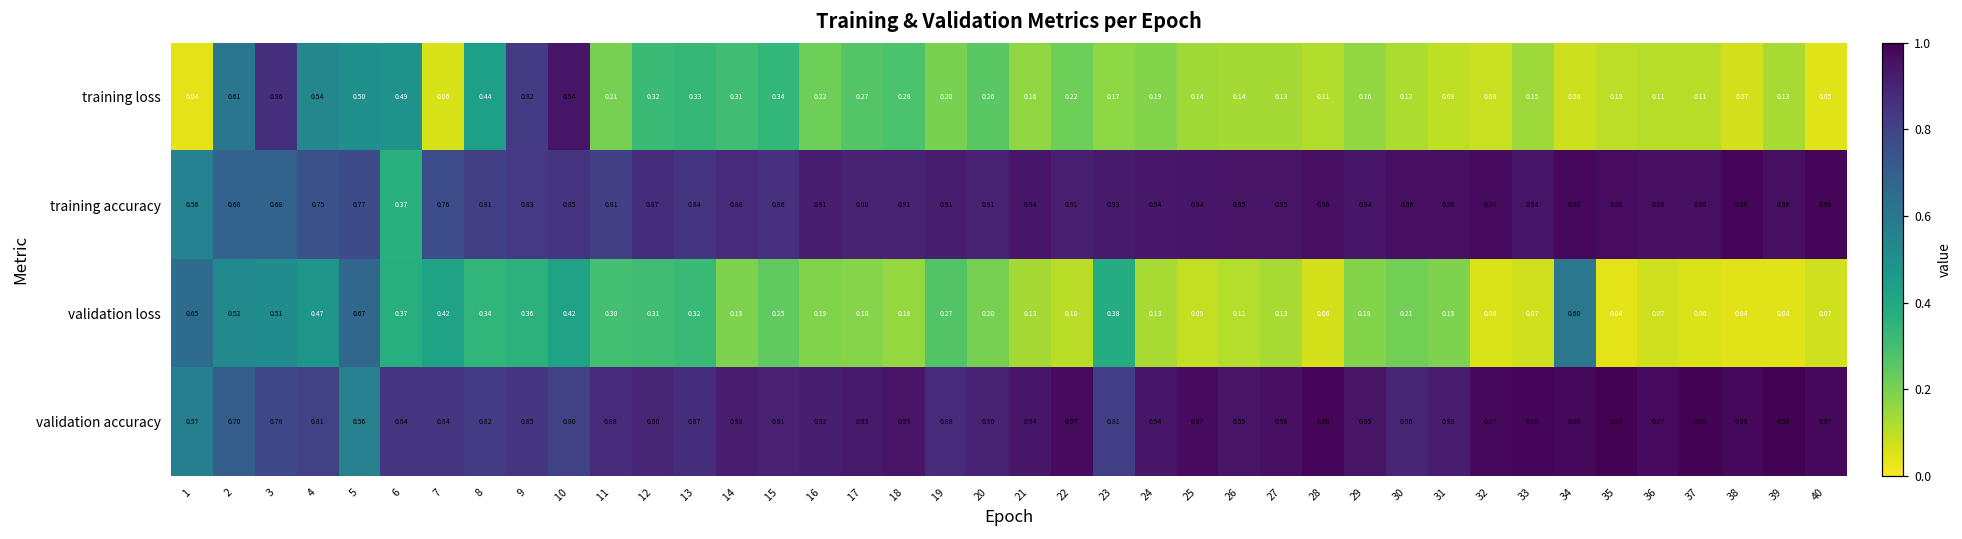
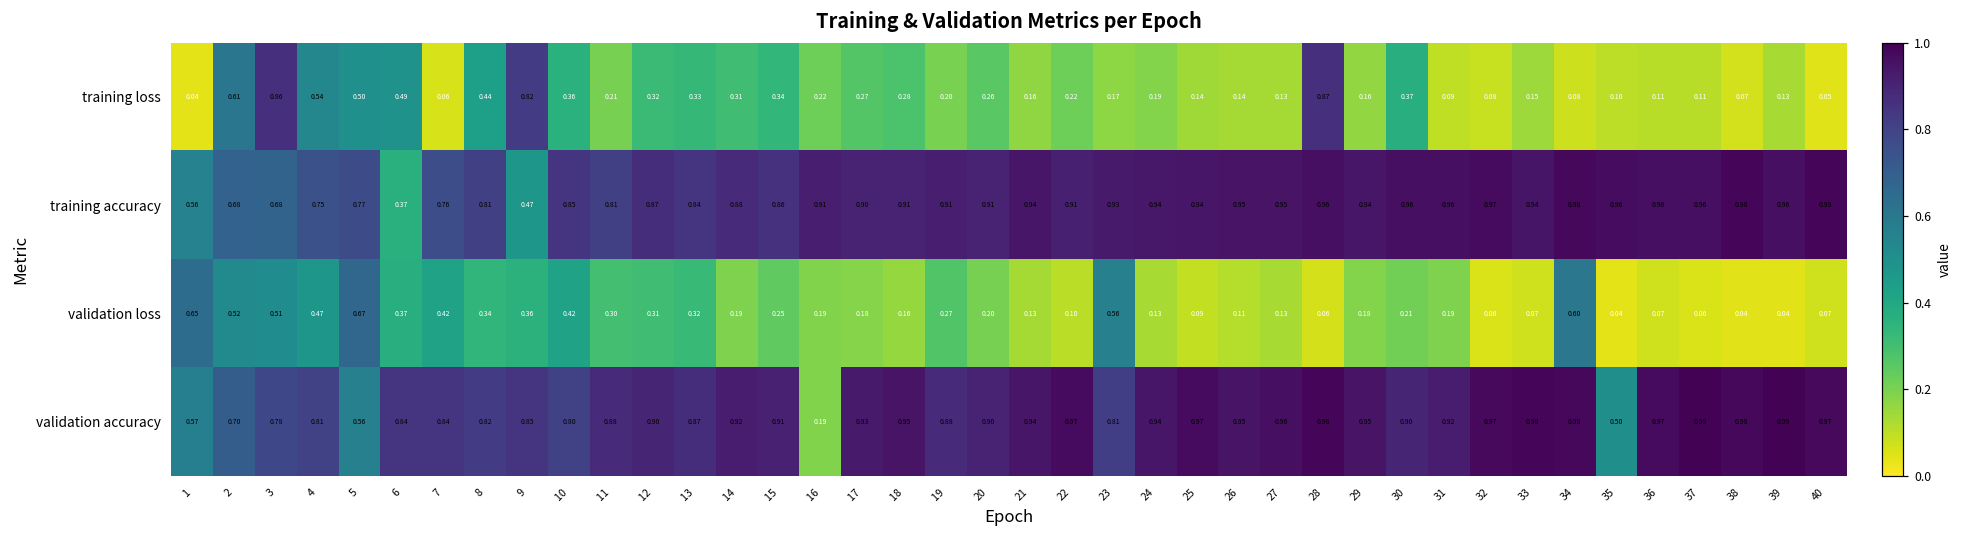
  {
    "training loss": {
      "1": 0.04,
      "2": 0.61,
      "3": 0.86,
      "4": 0.54,
      "5": 0.50,
      "6": 0.49,
      "7": 0.06,
      "8": 0.44,
      "9": 0.82,
-     "10": 0.94,
+     "10": 0.36,
      "11": 0.21,
      "12": 0.32,
      "13": 0.33,
      "14": 0.31,
      "15": 0.34,
      "16": 0.22,
      "17": 0.27,
      "18": 0.28,
      "19": 0.20,
      "20": 0.26,
      "21": 0.16,
      "22": 0.22,
      "23": 0.17,
      "24": 0.19,
      "25": 0.14,
      "26": 0.14,
      "27": 0.13,
-     "28": 0.11,
+     "28": 0.87,
      "29": 0.16,
-     "30": 0.12,
+     "30": 0.37,
      "31": 0.09,
      "32": 0.08,
      "33": 0.15,
      "34": 0.08,
      "35": 0.10,
      "36": 0.11,
      "37": 0.11,
      "38": 0.07,
      "39": 0.13,
      "40": 0.05
    },
    "training accuracy": {
      "1": 0.56,
      "2": 0.68,
      "3": 0.68,
      "4": 0.75,
      "5": 0.77,
      "6": 0.37,
      "7": 0.76,
      "8": 0.81,
-     "9": 0.83,
+     "9": 0.47,
      "10": 0.85,
      "11": 0.81,
      "12": 0.87,
      "13": 0.84,
      "14": 0.88,
      "15": 0.86,
      "16": 0.91,
      "17": 0.90,
      "18": 0.91,
      "19": 0.91,
      "20": 0.91,
      "21": 0.94,
      "22": 0.91,
      "23": 0.93,
      "24": 0.94,
      "25": 0.94,
      "26": 0.95,
      "27": 0.95,
      "28": 0.96,
      "29": 0.94,
      "30": 0.96,
      "31": 0.96,
      "32": 0.97,
      "33": 0.94,
      "34": 0.98,
      "35": 0.96,
      "36": 0.96,
      "37": 0.96,
      "38": 0.98,
      "39": 0.96,
      "40": 0.99
    },
    "validation loss": {
      "1": 0.65,
      "2": 0.52,
      "3": 0.51,
      "4": 0.47,
      "5": 0.67,
      "6": 0.37,
      "7": 0.42,
      "8": 0.34,
      "9": 0.36,
      "10": 0.42,
      "11": 0.30,
      "12": 0.31,
      "13": 0.32,
      "14": 0.19,
      "15": 0.25,
      "16": 0.19,
      "17": 0.18,
      "18": 0.16,
      "19": 0.27,
      "20": 0.20,
      "21": 0.13,
      "22": 0.10,
-     "23": 0.38,
+     "23": 0.56,
      "24": 0.13,
      "25": 0.09,
      "26": 0.11,
      "27": 0.13,
      "28": 0.06,
      "29": 0.18,
      "30": 0.21,
      "31": 0.19,
      "32": 0.06,
      "33": 0.07,
      "34": 0.60,
      "35": 0.04,
      "36": 0.07,
      "37": 0.06,
      "38": 0.04,
      "39": 0.04,
      "40": 0.07
    },
    "validation accuracy": {
      "1": 0.57,
      "2": 0.70,
      "3": 0.78,
      "4": 0.81,
      "5": 0.56,
      "6": 0.84,
      "7": 0.84,
      "8": 0.82,
      "9": 0.85,
      "10": 0.80,
      "11": 0.88,
      "12": 0.90,
      "13": 0.87,
      "14": 0.92,
      "15": 0.91,
-     "16": 0.92,
+     "16": 0.19,
      "17": 0.93,
      "18": 0.95,
      "19": 0.88,
      "20": 0.90,
      "21": 0.94,
      "22": 0.97,
      "23": 0.81,
      "24": 0.94,
      "25": 0.97,
      "26": 0.95,
      "27": 0.96,
      "28": 0.98,
      "29": 0.95,
      "30": 0.90,
      "31": 0.92,
      "32": 0.97,
      "33": 0.98,
      "34": 0.98,
-     "35": 0.99,
+     "35": 0.50,
      "36": 0.97,
      "37": 0.99,
      "38": 0.98,
      "39": 0.99,
      "40": 0.97
    }
  }
